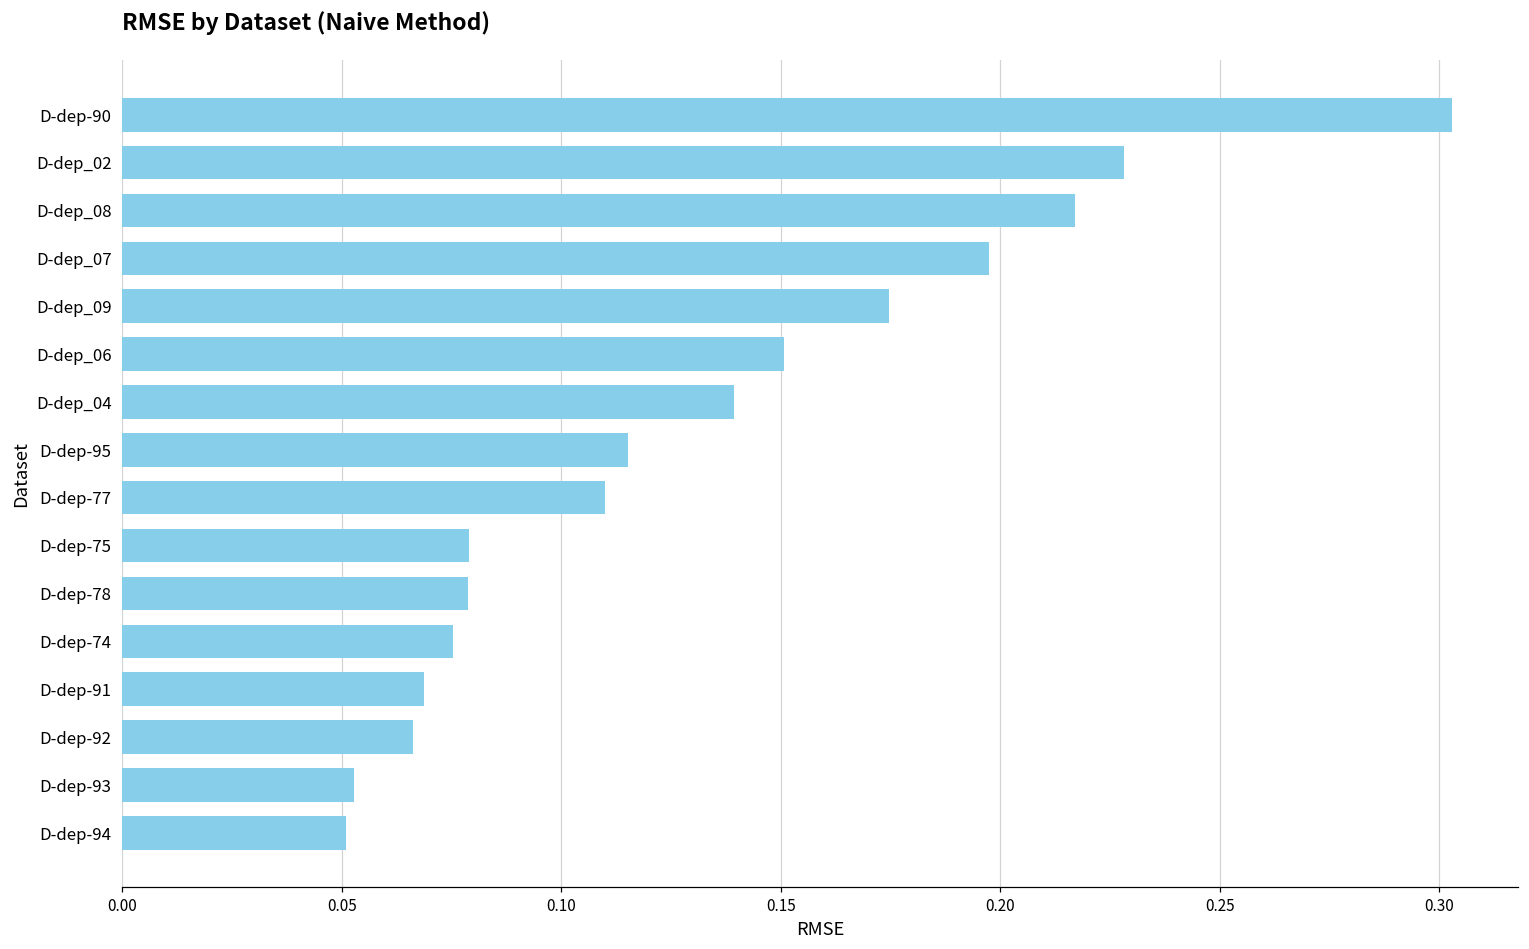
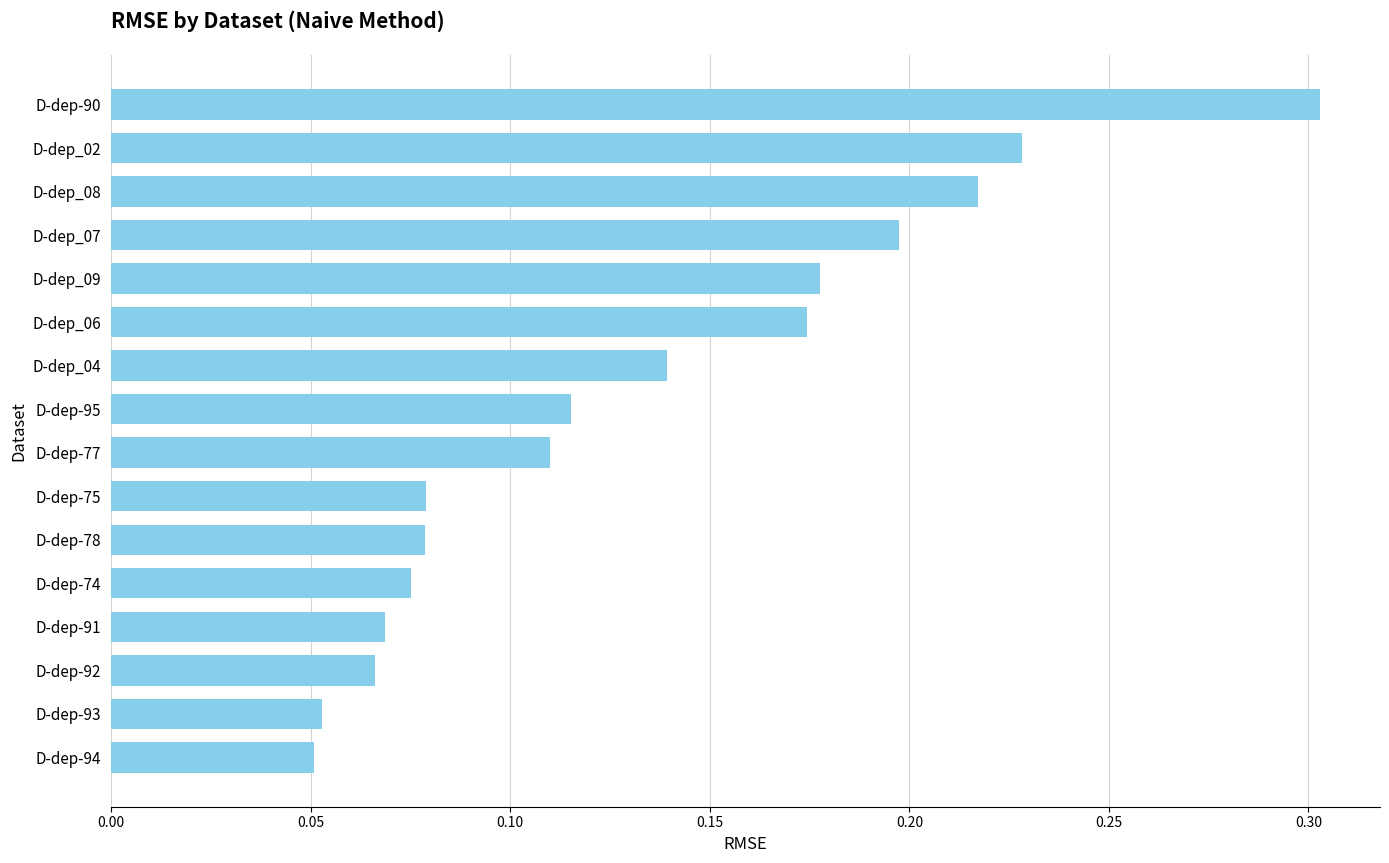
  {
    "D-dep-90": 0.303,
    "D-dep_02": 0.228,
    "D-dep_08": 0.217,
    "D-dep_07": 0.197,
-   "D-dep_09": 0.175,
-   "D-dep_06": 0.151,
+   "D-dep_09": 0.178,
+   "D-dep_06": 0.174,
    "D-dep_04": 0.139,
    "D-dep-95": 0.115,
    "D-dep-77": 0.110,
    "D-dep-75": 0.079,
    "D-dep-78": 0.079,
    "D-dep-74": 0.075,
    "D-dep-91": 0.069,
    "D-dep-92": 0.066,
    "D-dep-93": 0.053,
    "D-dep-94": 0.051
  }
